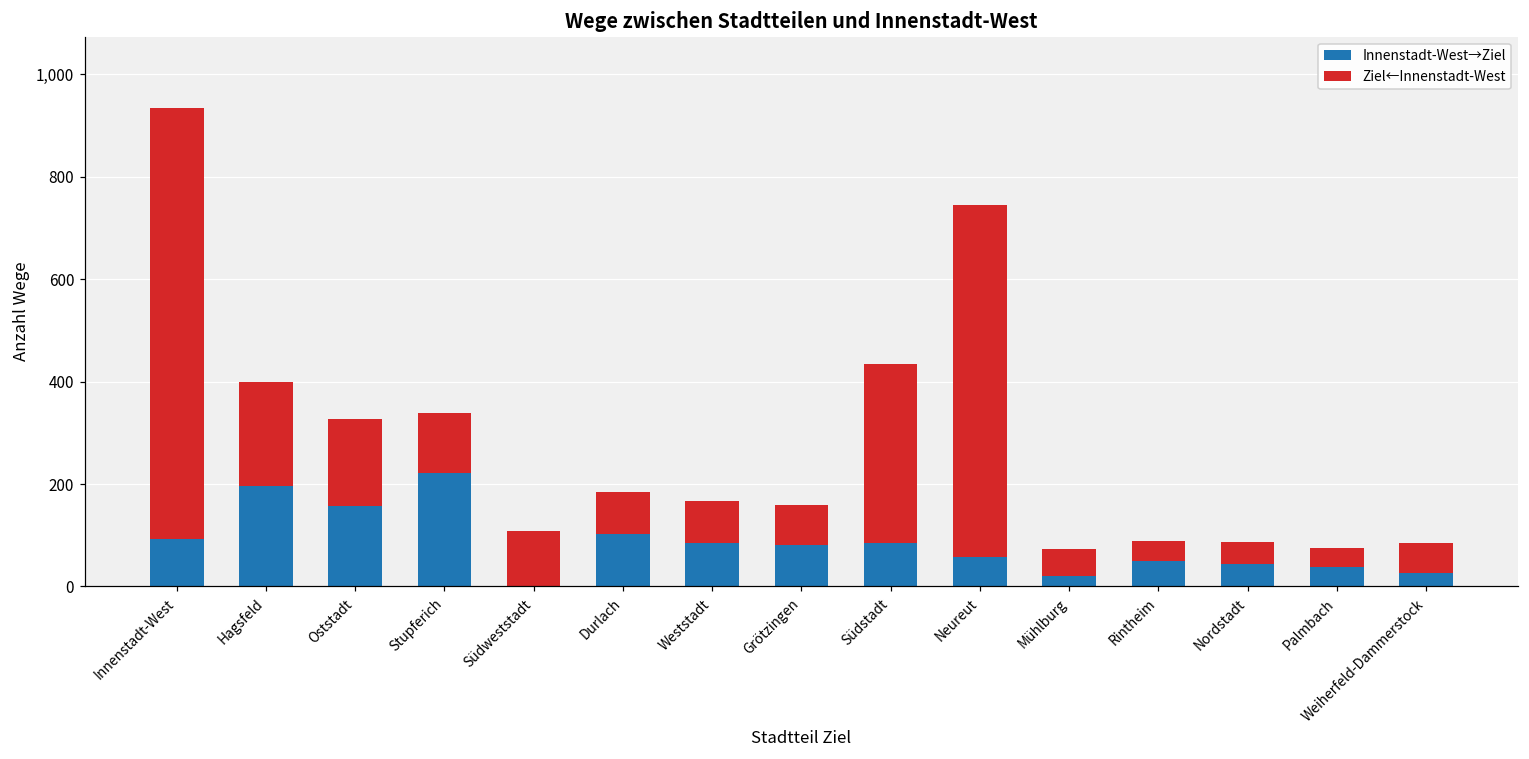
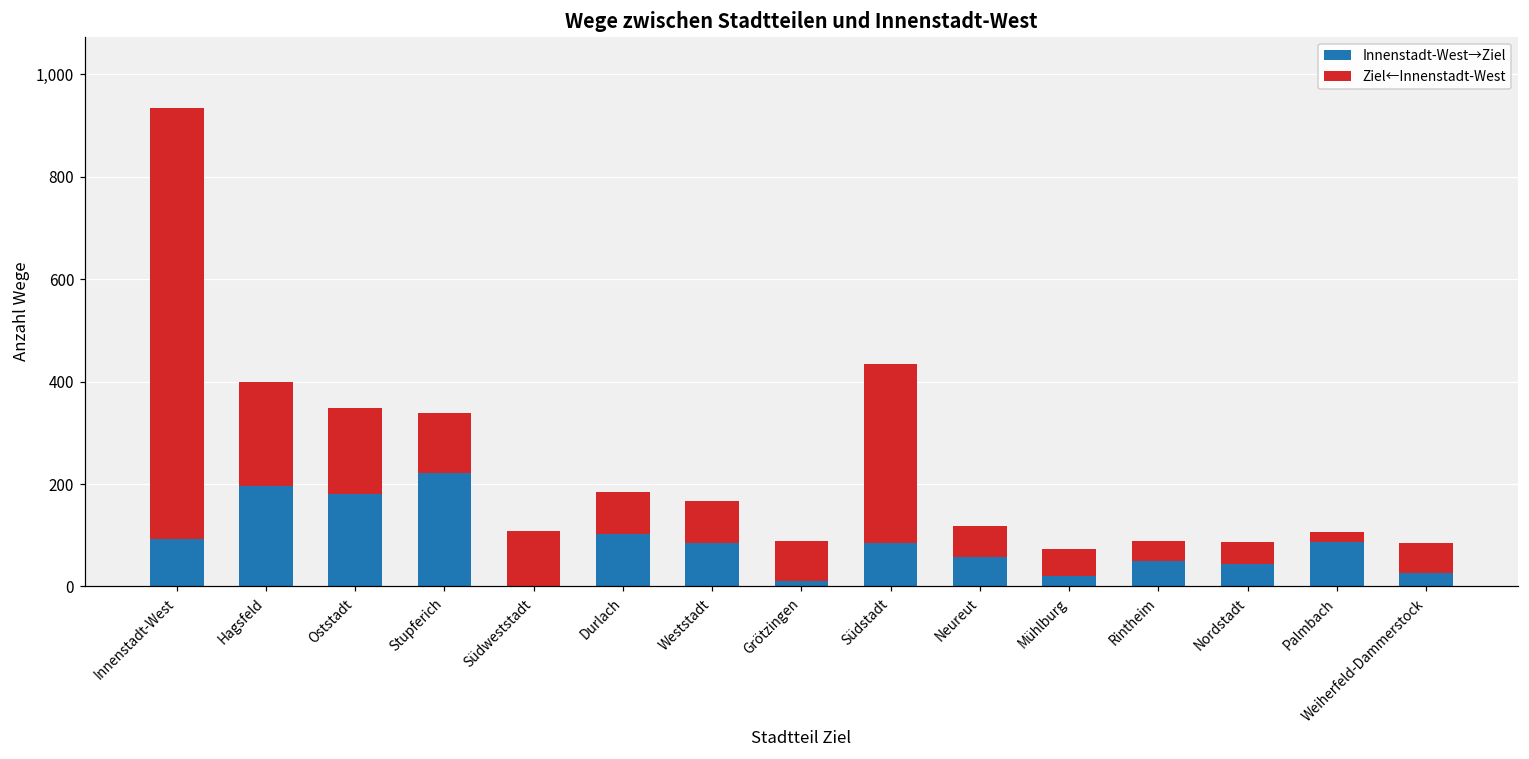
  {
    "Innenstadt-West→Ziel": {
      "Innenstadt-West": 90,
      "Hagsfeld": 200,
-     "Oststadt": 160,
+     "Oststadt": 180,
      "Stupferich": 220,
      "Südweststadt": 0,
      "Durlach": 100,
      "Weststadt": 80,
-     "Grötzingen": 80,
+     "Grötzingen": 10,
      "Südstadt": 80,
      "Neureut": 60,
      "Mühlburg": 20,
      "Rintheim": 50,
      "Nordstadt": 40,
-     "Palmbach": 40,
+     "Palmbach": 90,
      "Weiherfeld-Dammerstock": 30
    },
    "Ziel←Innenstadt-West": {
      "Innenstadt-West": 840,
      "Hagsfeld": 200,
      "Oststadt": 170,
      "Stupferich": 120,
      "Südweststadt": 110,
      "Durlach": 80,
      "Weststadt": 80,
      "Grötzingen": 80,
      "Südstadt": 350,
-     "Neureut": 690,
+     "Neureut": 60,
      "Mühlburg": 50,
      "Rintheim": 40,
      "Nordstadt": 40,
-     "Palmbach": 40,
+     "Palmbach": 20,
      "Weiherfeld-Dammerstock": 60
    }
  }
